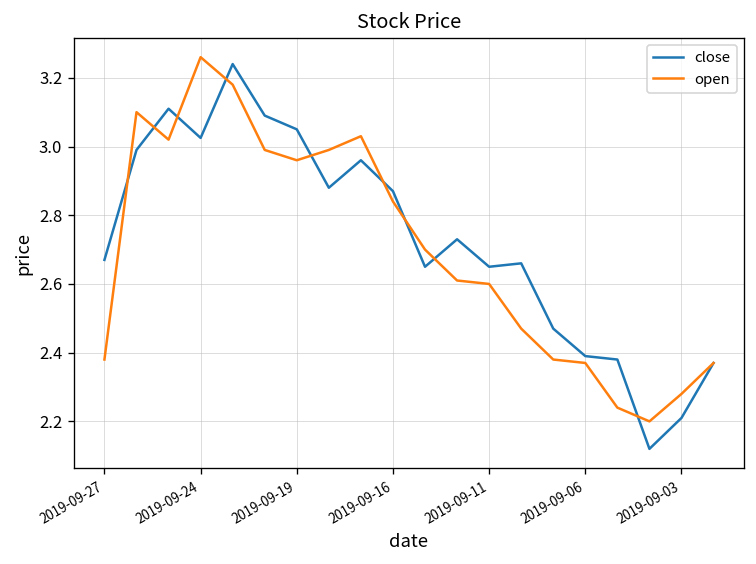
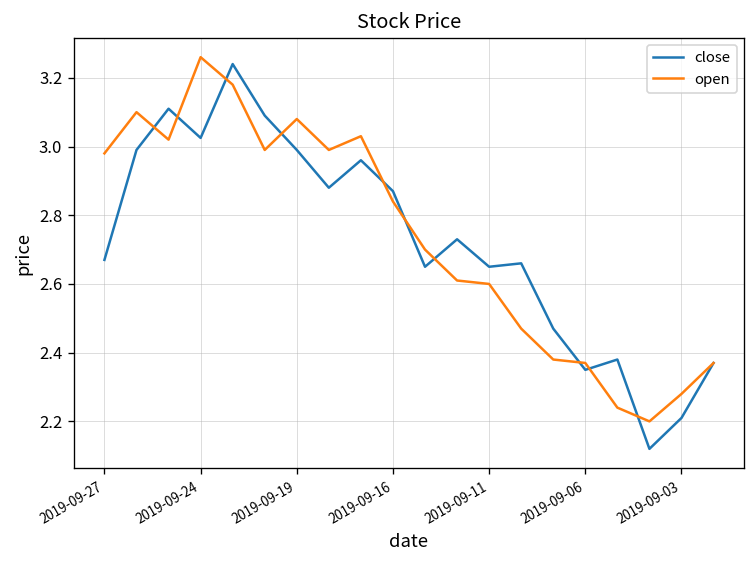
  {
    "close": {
      "2019-09-27": 2.67,
      "2019-09-24": 3.03,
-     "2019-09-19": 3.05,
+     "2019-09-19": 2.99,
      "2019-09-16": 2.87,
      "2019-09-11": 2.65,
-     "2019-09-06": 2.39,
+     "2019-09-06": 2.35,
      "2019-09-03": 2.21
    },
    "open": {
-     "2019-09-27": 2.38,
+     "2019-09-27": 2.98,
      "2019-09-24": 3.26,
-     "2019-09-19": 2.96,
+     "2019-09-19": 3.08,
      "2019-09-16": 2.84,
      "2019-09-11": 2.60,
      "2019-09-06": 2.37,
      "2019-09-03": 2.28
    }
  }
